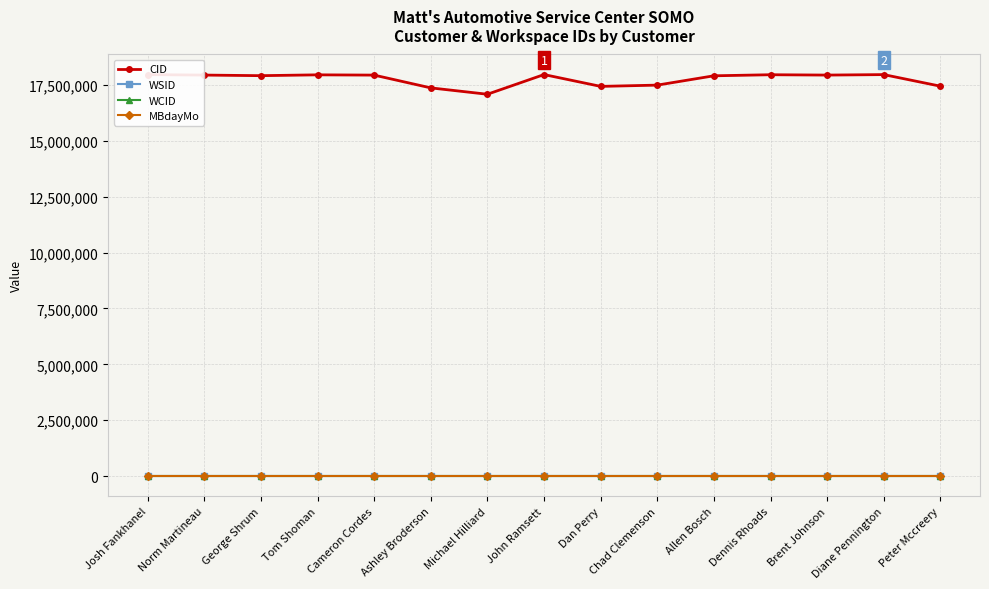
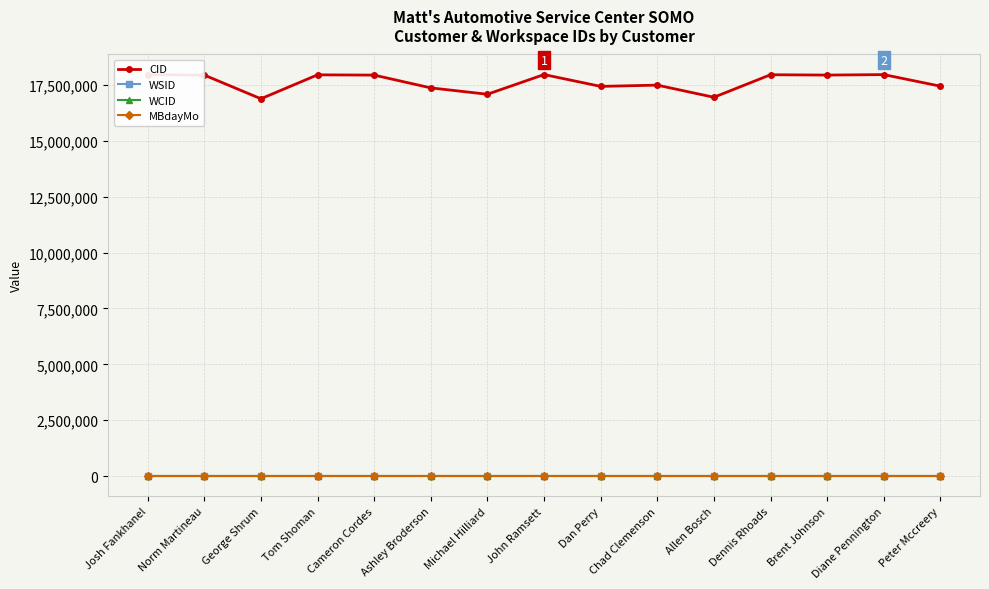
  {
    "CID": {
-     "George Shrum": "17,900,000",
+     "George Shrum": "16,900,000",
      "Tom Shoman": "17,900,000",
      "Cameron Cordes": "17,900,000",
      "Ashley Broderson": "17,400,000",
      "Michael Hilliard": "17,100,000",
      "Dan Perry": "17,400,000",
      "Chad Clemenson": "17,500,000",
-     "Allen Bosch": "17,900,000",
+     "Allen Bosch": "16,900,000",
      "Dennis Rhoads": "18,000,000",
      "Brent Johnson": "17,900,000",
      "Peter Mccreery": "17,400,000"
    },
    "MBdayMo": {
      "Josh Fankhanel": "0",
      "Norm Martineau": "0",
      "George Shrum": "0",
      "Tom Shoman": "0",
      "Cameron Cordes": "0",
      "Ashley Broderson": "0",
      "Michael Hilliard": "0",
      "John Ramsett": "0",
      "Dan Perry": "0",
      "Chad Clemenson": "0",
      "Allen Bosch": "0",
      "Dennis Rhoads": "0",
      "Brent Johnson": "0",
      "Diane Pennington": "0",
      "Peter Mccreery": "0"
    }
  }
